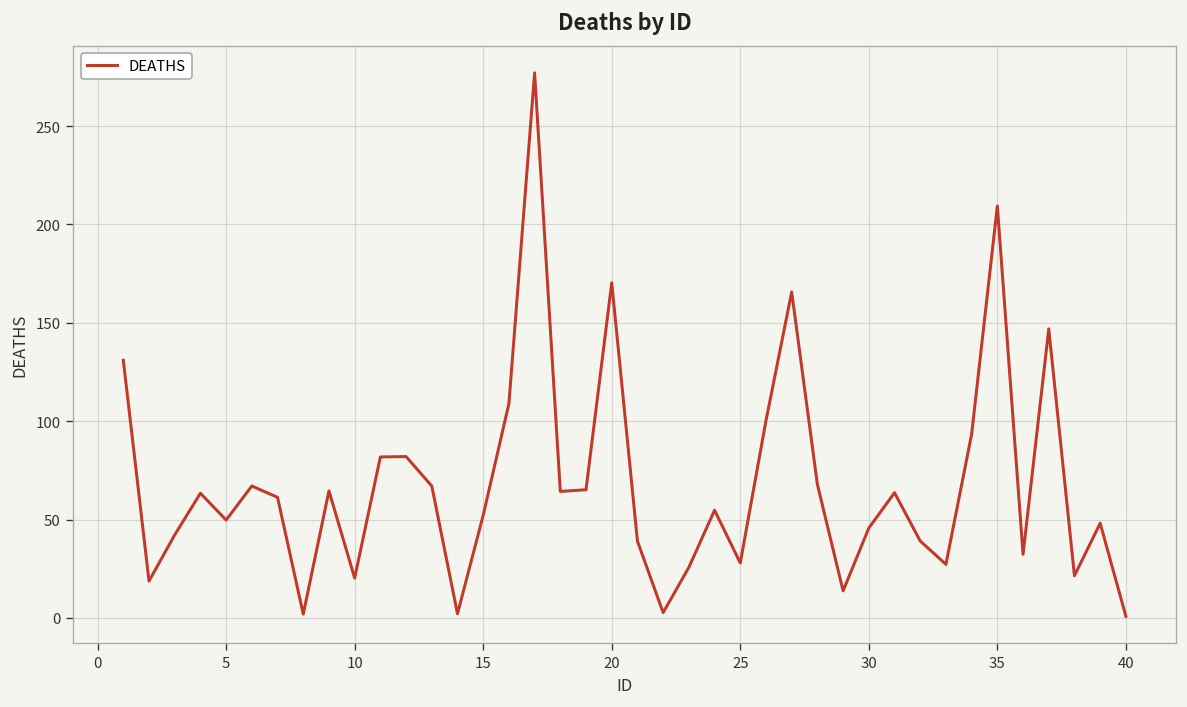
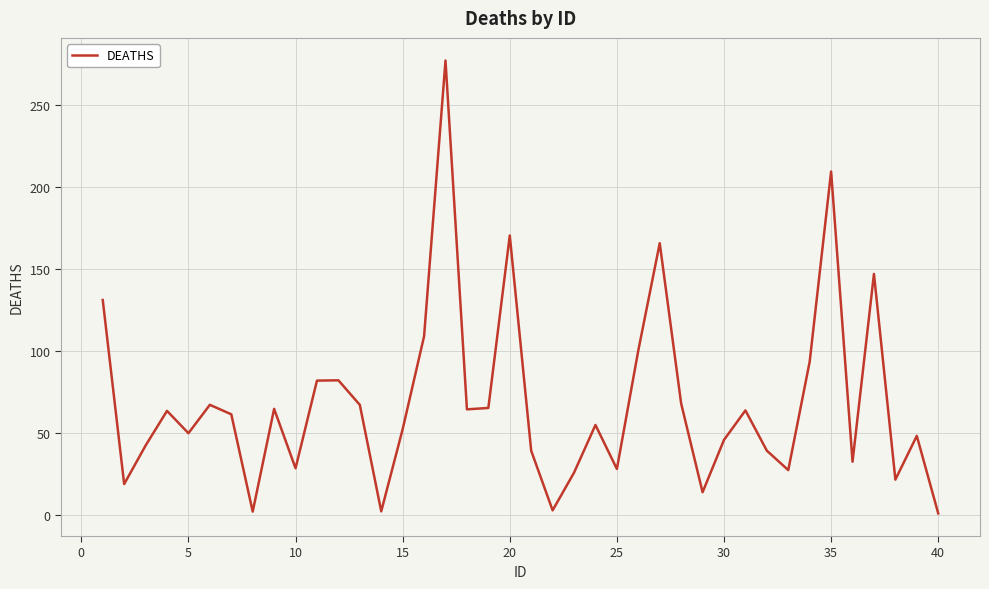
  {
    "5": 50,
-   "10": 20,
+   "10": 28,
    "15": 52,
    "20": 170,
    "25": 28,
    "30": 46,
    "35": 209,
    "40": 1
  }
